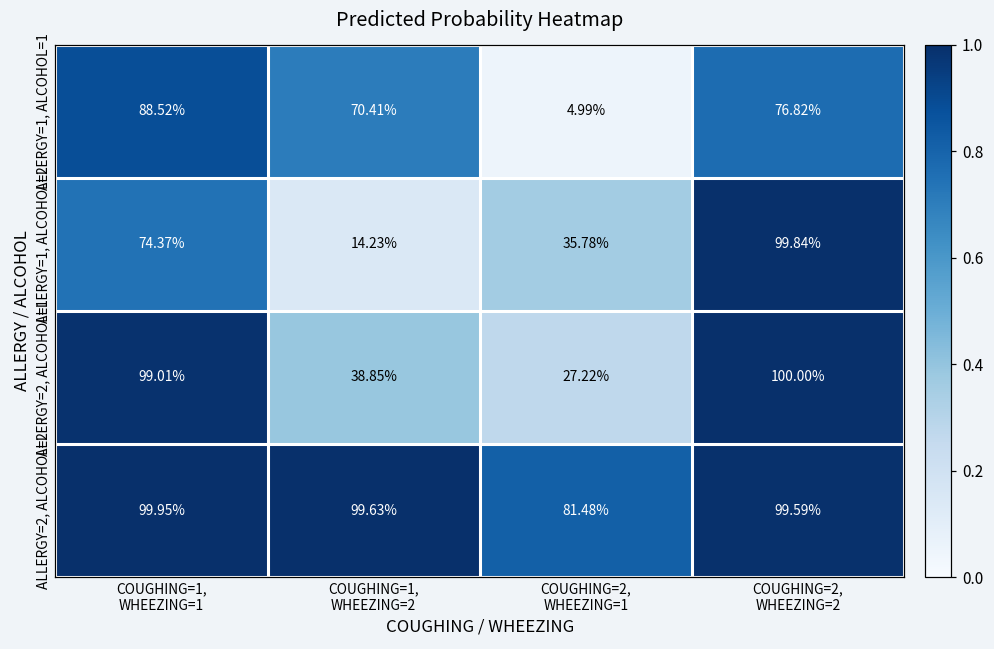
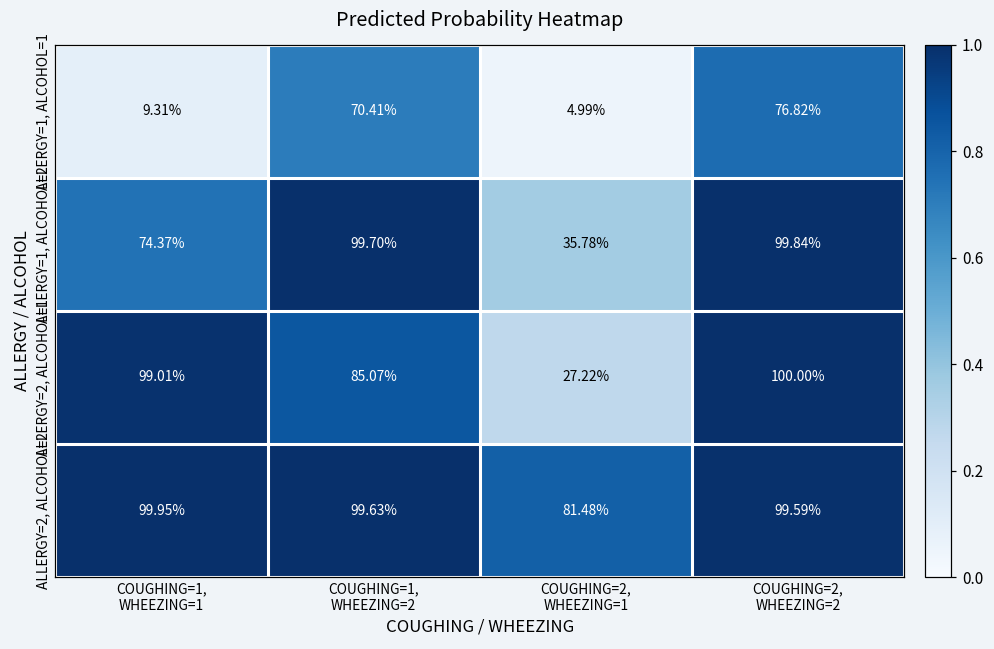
  {
    "ALLERGY=1, ALCOHOL=1": {
-     "COUGHING=1, WHEEZING=1": "88.52%",
+     "COUGHING=1, WHEEZING=1": "9.31%",
      "COUGHING=1, WHEEZING=2": "70.41%",
      "COUGHING=2, WHEEZING=1": "4.99%",
      "COUGHING=2, WHEEZING=2": "76.82%"
    },
    "ALLERGY=1, ALCOHOL=2": {
      "COUGHING=1, WHEEZING=1": "74.37%",
-     "COUGHING=1, WHEEZING=2": "14.23%",
+     "COUGHING=1, WHEEZING=2": "99.70%",
      "COUGHING=2, WHEEZING=1": "35.78%",
      "COUGHING=2, WHEEZING=2": "99.84%"
    },
    "ALLERGY=2, ALCOHOL=1": {
      "COUGHING=1, WHEEZING=1": "99.01%",
-     "COUGHING=1, WHEEZING=2": "38.85%",
+     "COUGHING=1, WHEEZING=2": "85.07%",
      "COUGHING=2, WHEEZING=1": "27.22%",
      "COUGHING=2, WHEEZING=2": "100.00%"
    },
    "ALLERGY=2, ALCOHOL=2": {
      "COUGHING=1, WHEEZING=1": "99.95%",
      "COUGHING=1, WHEEZING=2": "99.63%",
      "COUGHING=2, WHEEZING=1": "81.48%",
      "COUGHING=2, WHEEZING=2": "99.59%"
    }
  }
